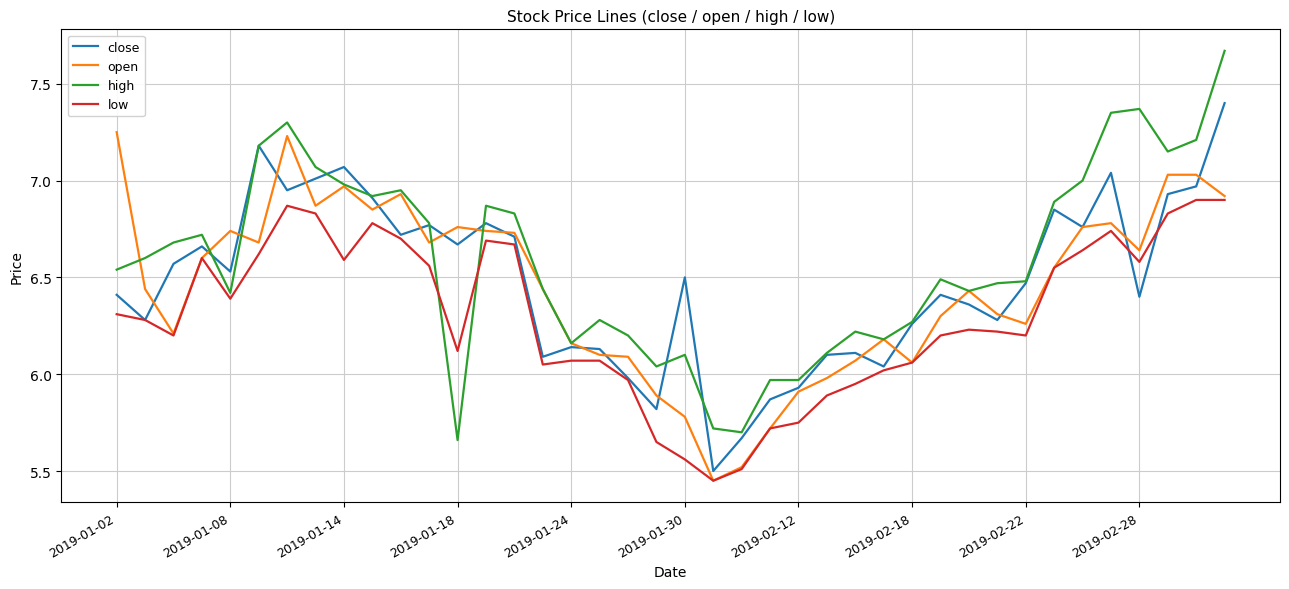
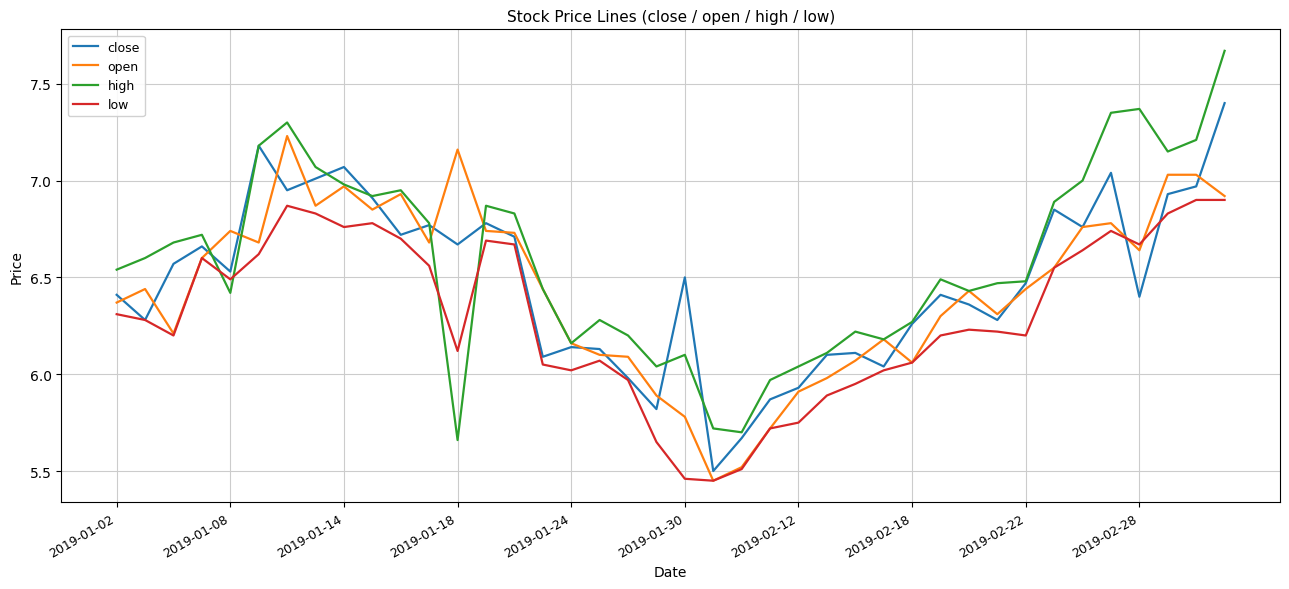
  {
    "close": {
      "2019-01-02": 6.41,
      "2019-01-08": 6.53,
      "2019-01-14": 7.07,
      "2019-01-18": 6.67,
      "2019-01-24": 6.14,
      "2019-01-30": 6.50,
      "2019-02-12": 5.93,
      "2019-02-28": 6.40
    },
    "open": {
-     "2019-01-02": 7.25,
+     "2019-01-02": 6.37,
      "2019-01-08": 6.74,
-     "2019-01-18": 6.76,
+     "2019-01-18": 7.16,
      "2019-01-30": 5.78,
      "2019-02-12": 5.91,
-     "2019-02-22": 6.26,
+     "2019-02-22": 6.44,
      "2019-02-28": 6.64
    },
    "high": {
      "2019-01-02": 6.54,
      "2019-01-08": 6.42,
      "2019-01-18": 5.66,
      "2019-01-30": 6.10,
-     "2019-02-12": 5.97,
+     "2019-02-12": 6.04,
      "2019-02-28": 7.37
    },
    "low": {
      "2019-01-02": 6.31,
-     "2019-01-08": 6.39,
-     "2019-01-14": 6.59,
+     "2019-01-08": 6.49,
+     "2019-01-14": 6.76,
      "2019-01-18": 6.12,
-     "2019-01-24": 6.07,
-     "2019-01-30": 5.56,
+     "2019-01-24": 6.02,
+     "2019-01-30": 5.46,
      "2019-02-12": 5.75,
      "2019-02-22": 6.20,
-     "2019-02-28": 6.58
+     "2019-02-28": 6.67
    }
  }
